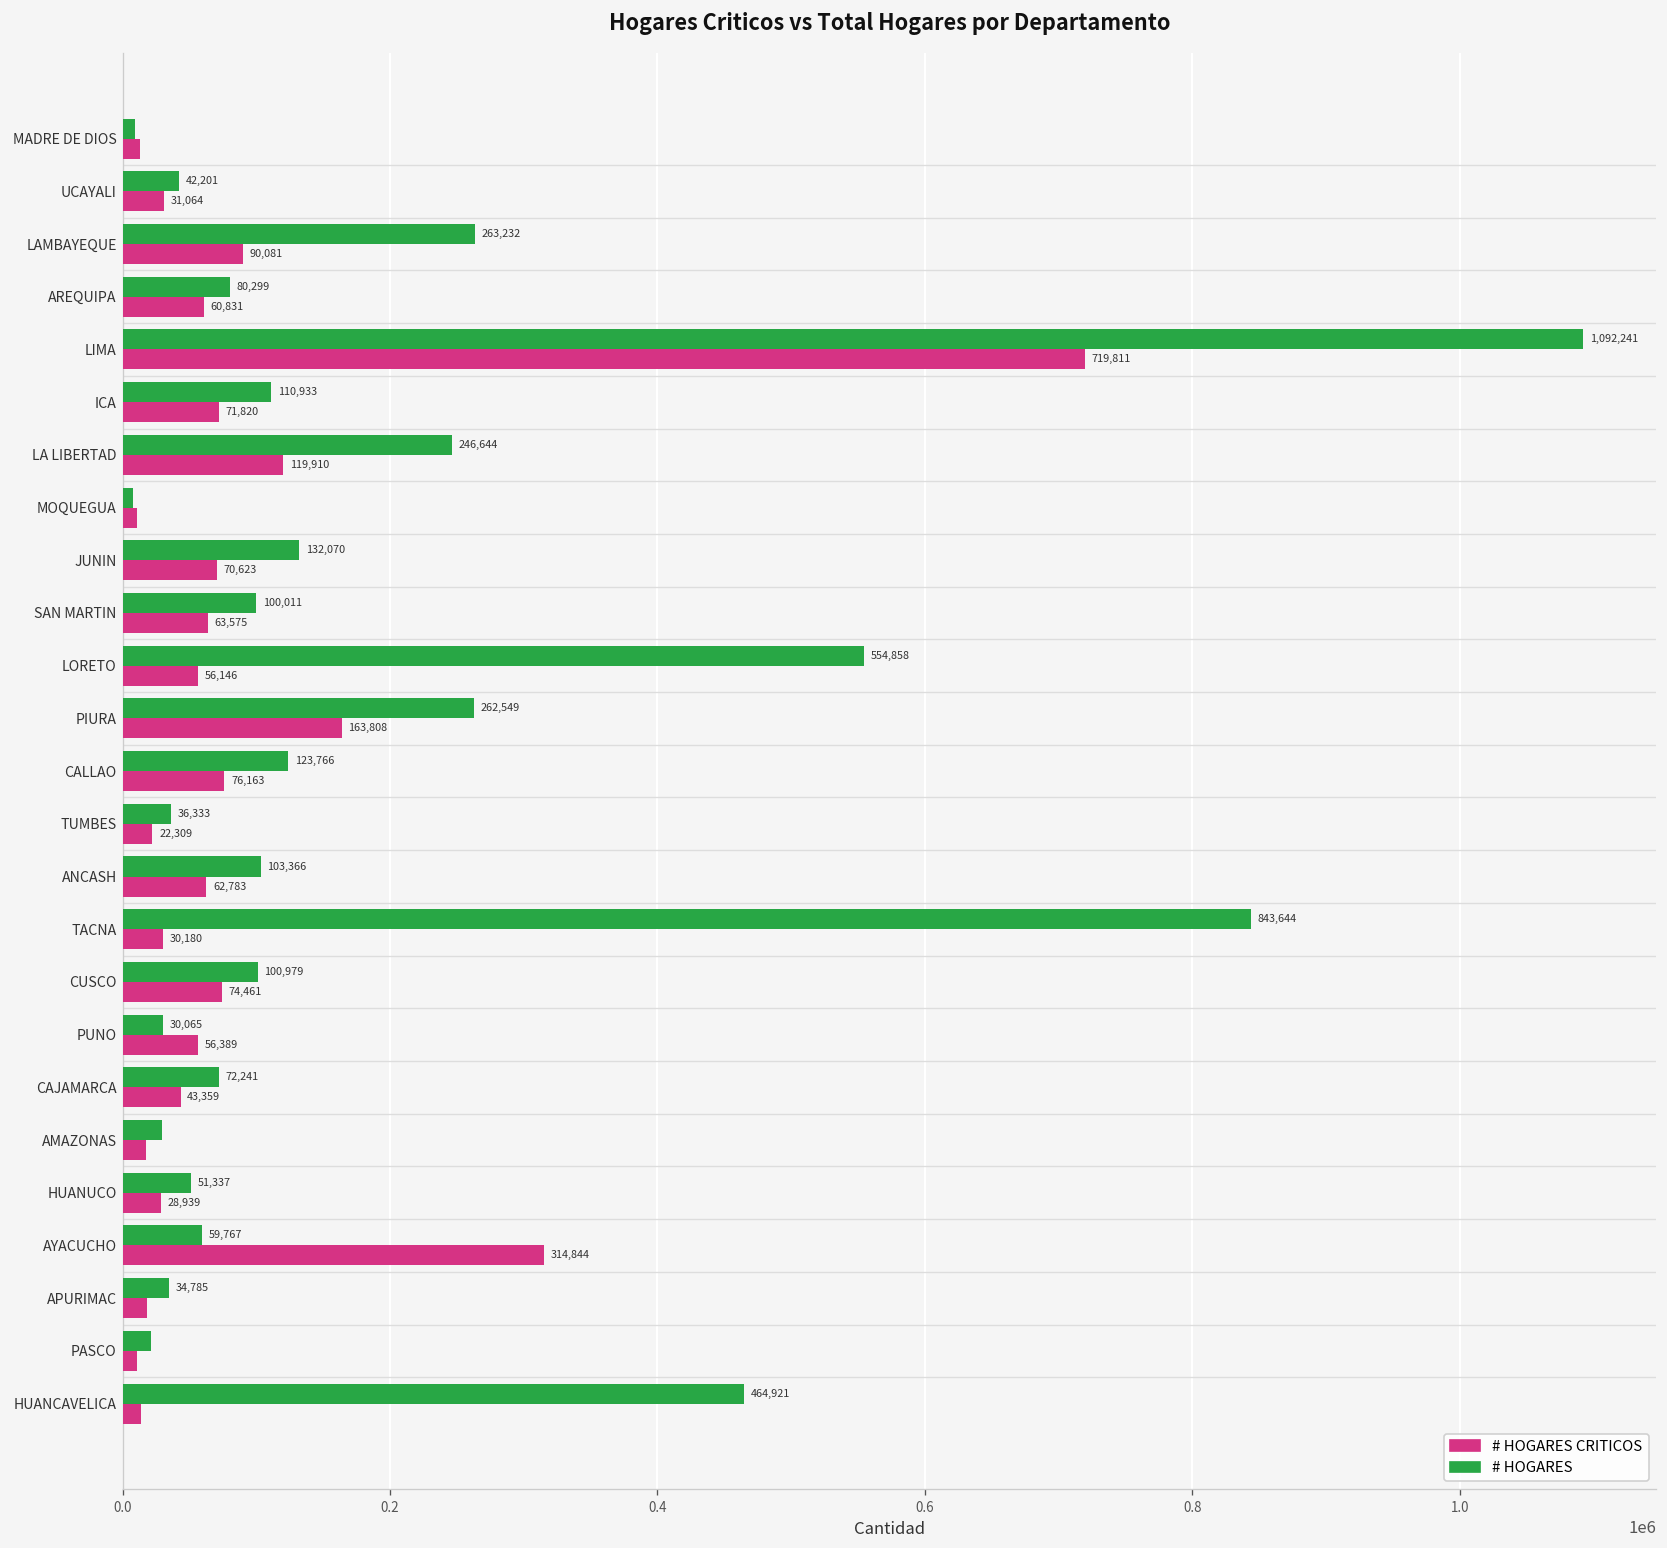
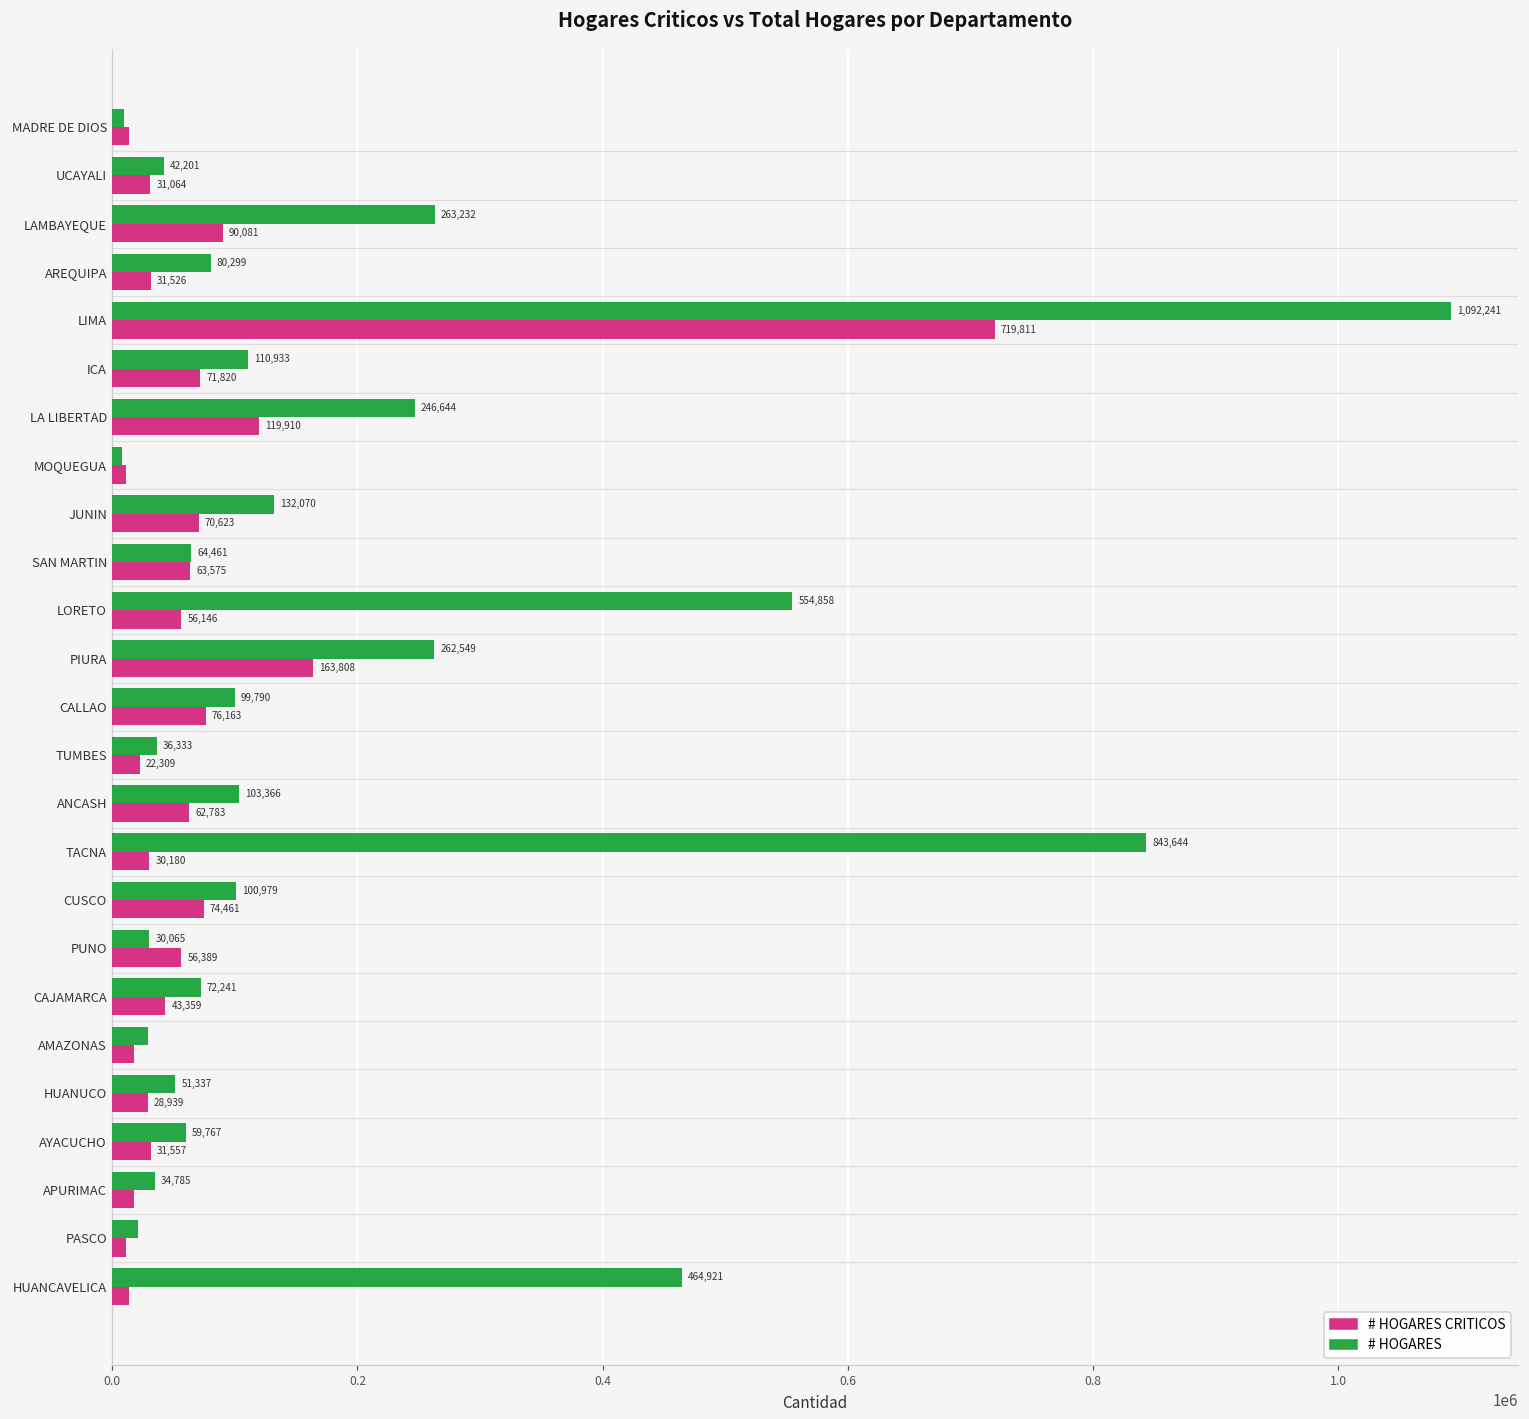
  {
    "# HOGARES CRITICOS": {
      "UCAYALI": "31,064",
      "LAMBAYEQUE": "90,081",
-     "AREQUIPA": "60,831",
+     "AREQUIPA": "31,526",
      "LIMA": "719,811",
      "ICA": "71,820",
      "LA LIBERTAD": "119,910",
      "JUNIN": "70,623",
      "SAN MARTIN": "63,575",
      "LORETO": "56,146",
      "PIURA": "163,808",
      "CALLAO": "76,163",
      "TUMBES": "22,309",
      "ANCASH": "62,783",
      "TACNA": "30,180",
      "CUSCO": "74,461",
      "PUNO": "56,389",
      "CAJAMARCA": "43,359",
      "HUANUCO": "28,939",
-     "AYACUCHO": "314,844"
+     "AYACUCHO": "31,557"
    },
    "# HOGARES": {
      "UCAYALI": "42,201",
      "LAMBAYEQUE": "263,232",
      "AREQUIPA": "80,299",
      "LIMA": "1,092,241",
      "ICA": "110,933",
      "LA LIBERTAD": "246,644",
      "JUNIN": "132,070",
-     "SAN MARTIN": "100,011",
+     "SAN MARTIN": "64,461",
      "LORETO": "554,858",
      "PIURA": "262,549",
-     "CALLAO": "123,766",
+     "CALLAO": "99,790",
      "TUMBES": "36,333",
      "ANCASH": "103,366",
      "TACNA": "843,644",
      "CUSCO": "100,979",
      "PUNO": "30,065",
      "CAJAMARCA": "72,241",
      "HUANUCO": "51,337",
      "AYACUCHO": "59,767",
      "APURIMAC": "34,785",
      "HUANCAVELICA": "464,921"
    }
  }
